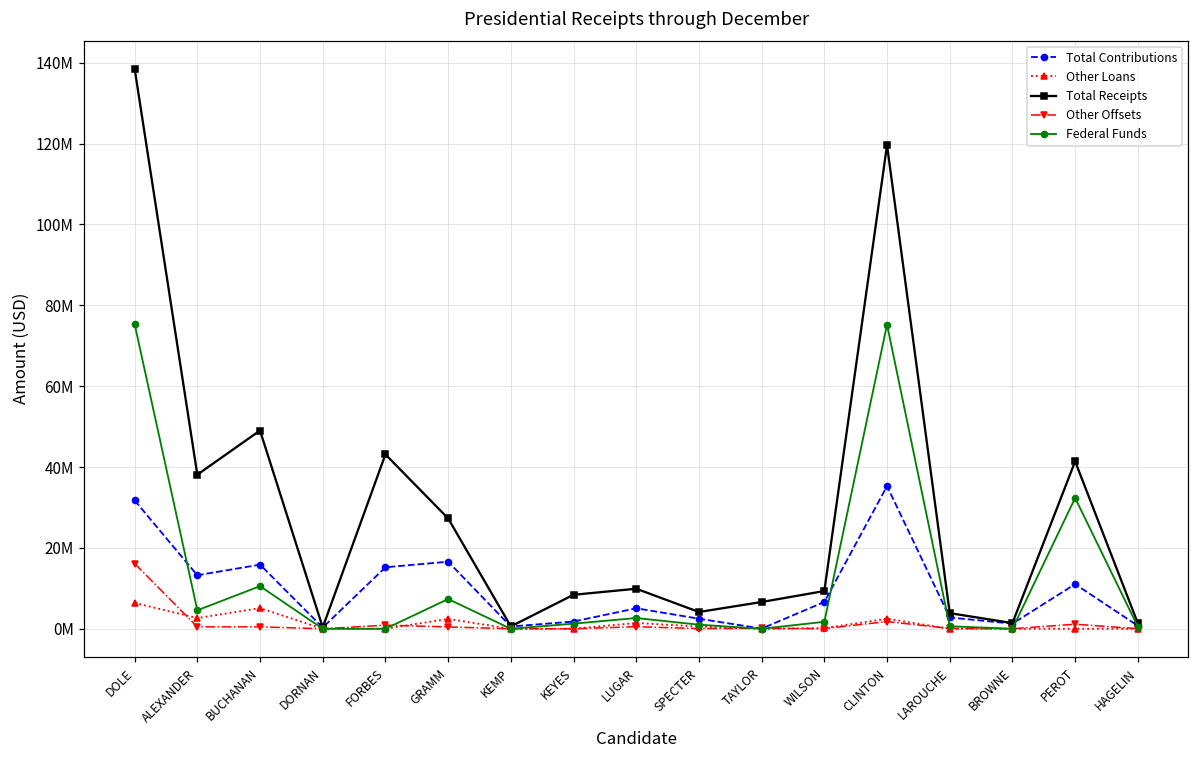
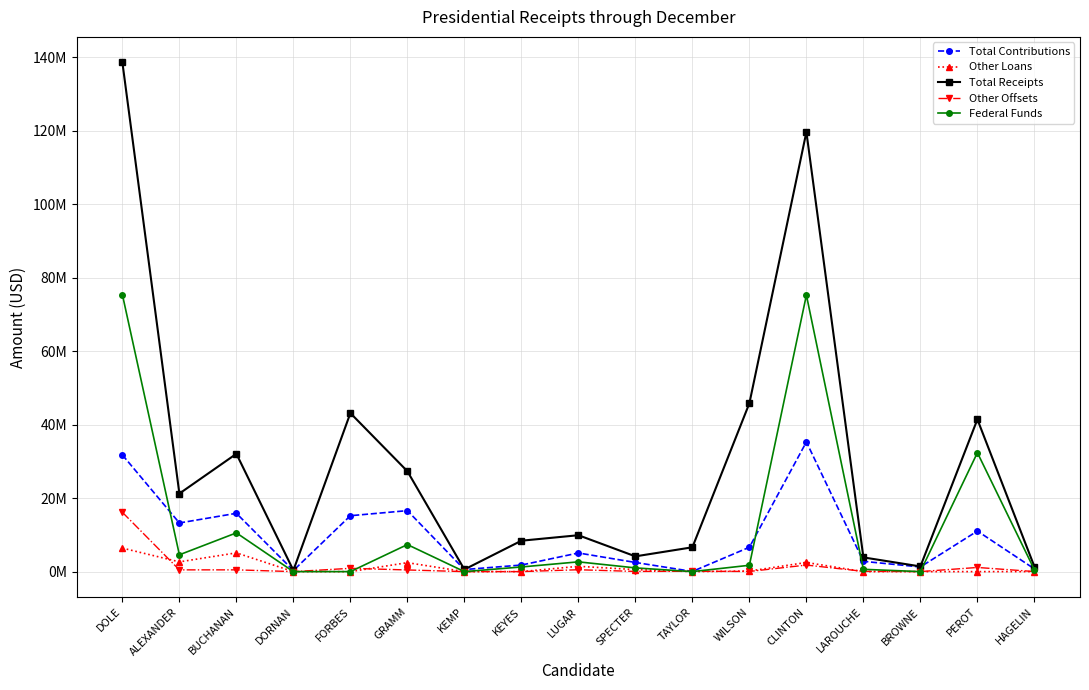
  {
    "Total Contributions": {
      "DOLE": 32000000,
      "ALEXANDER": 13000000,
      "BUCHANAN": 16000000,
      "FORBES": 15000000,
      "GRAMM": 17000000,
      "LUGAR": 5000000,
      "SPECTER": 2000000,
      "WILSON": 7000000,
      "CLINTON": 35000000,
      "LAROUCHE": 3000000,
      "PEROT": 11000000
    },
    "Total Receipts": {
      "DOLE": 139000000,
-     "ALEXANDER": 38000000,
-     "BUCHANAN": 49000000,
+     "ALEXANDER": 21000000,
+     "BUCHANAN": 32000000,
      "FORBES": 43000000,
      "GRAMM": 27000000,
      "KEYES": 8000000,
      "LUGAR": 10000000,
      "SPECTER": 4000000,
      "TAYLOR": 7000000,
-     "WILSON": 9000000,
+     "WILSON": 46000000,
      "CLINTON": 120000000,
      "LAROUCHE": 4000000,
      "PEROT": 41000000
    },
    "Federal Funds": {
      "DOLE": 75000000,
      "ALEXANDER": 5000000,
      "BUCHANAN": 11000000,
      "GRAMM": 7000000,
      "LUGAR": 3000000,
      "WILSON": 2000000,
      "CLINTON": 75000000,
      "PEROT": 32000000
    }
  }
